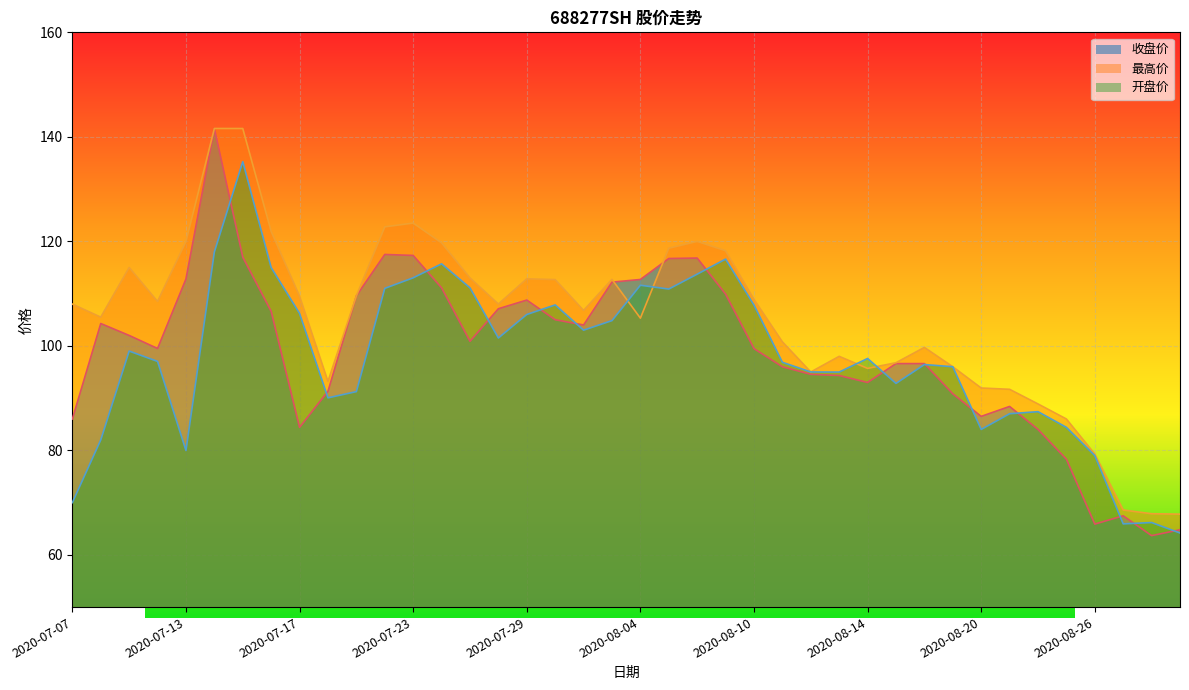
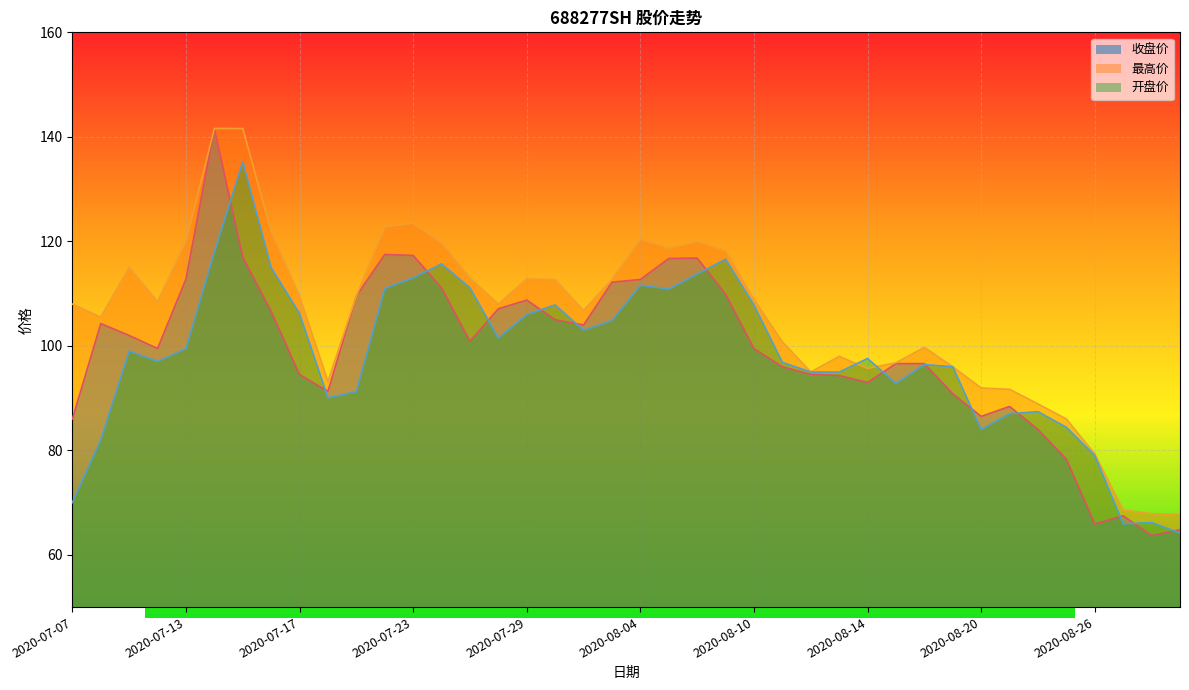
  {
    "688277SH 股价走势": {
      "收盘价": {
        "2020-07-07": 86,
        "2020-07-13": 113,
-       "2020-07-17": 84,
+       "2020-07-17": 95,
        "2020-07-23": 117,
        "2020-07-29": 109,
        "2020-08-04": 113,
        "2020-08-10": 99,
        "2020-08-14": 93,
        "2020-08-20": 87,
        "2020-08-26": 66
      },
      "最高价": {
        "2020-07-07": 108,
        "2020-07-13": 120,
        "2020-07-17": 110,
        "2020-07-23": 124,
        "2020-07-29": 113,
-       "2020-08-04": 105,
+       "2020-08-04": 120,
        "2020-08-10": 109,
        "2020-08-14": 96,
        "2020-08-20": 92
      },
      "开盘价": {
        "2020-07-07": 70,
-       "2020-07-13": 80,
+       "2020-07-13": 99,
        "2020-07-17": 106,
        "2020-07-23": 113,
        "2020-07-29": 106,
        "2020-08-04": 112,
        "2020-08-10": 108,
        "2020-08-14": 98,
        "2020-08-20": 84
      }
    }
  }
